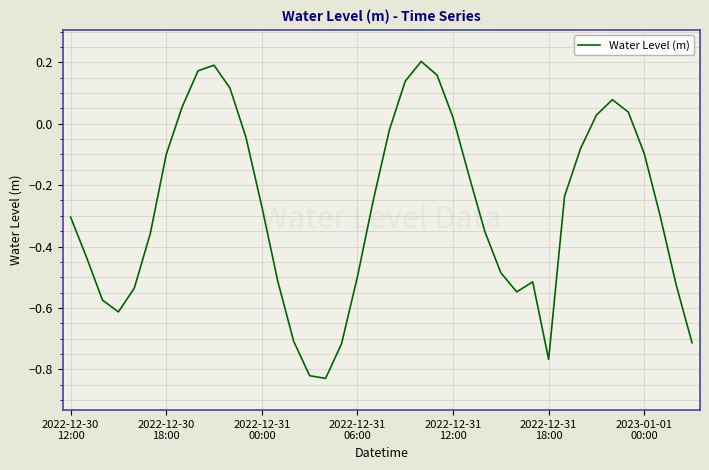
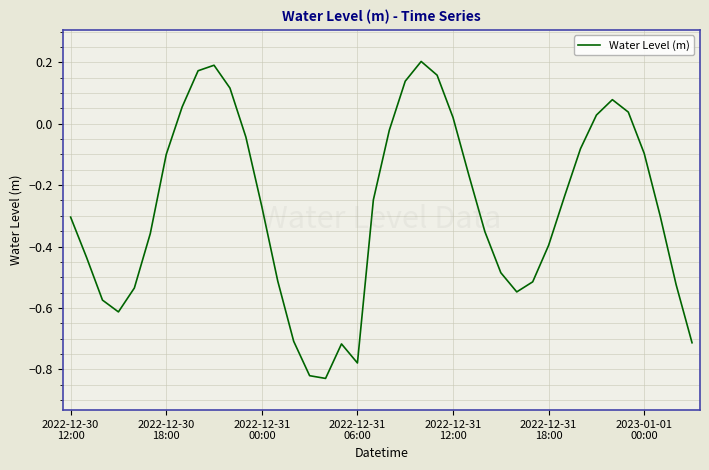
  {
    "2022-12-30 12:00": -0.30,
    "2022-12-30 18:00": -0.10,
    "2022-12-31 00:00": -0.27,
-   "2022-12-31 06:00": -0.50,
+   "2022-12-31 06:00": -0.78,
    "2022-12-31 12:00": 0.02,
-   "2022-12-31 18:00": -0.77,
+   "2022-12-31 18:00": -0.40,
    "2023-01-01 00:00": -0.10
  }
